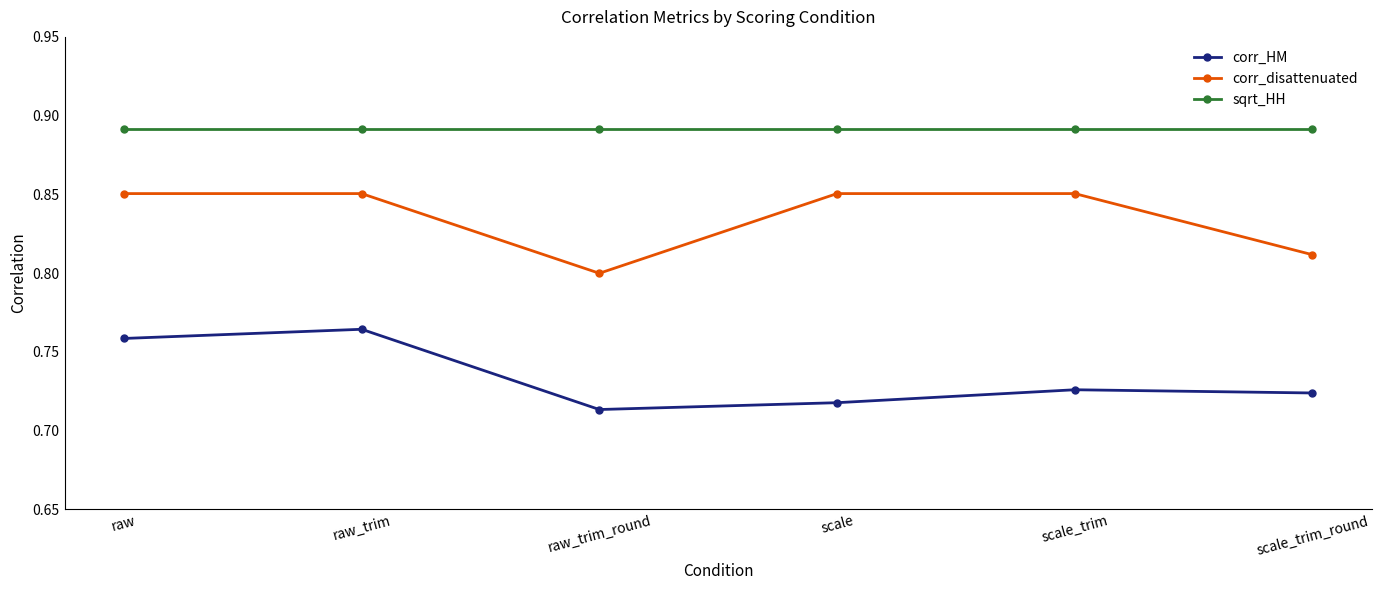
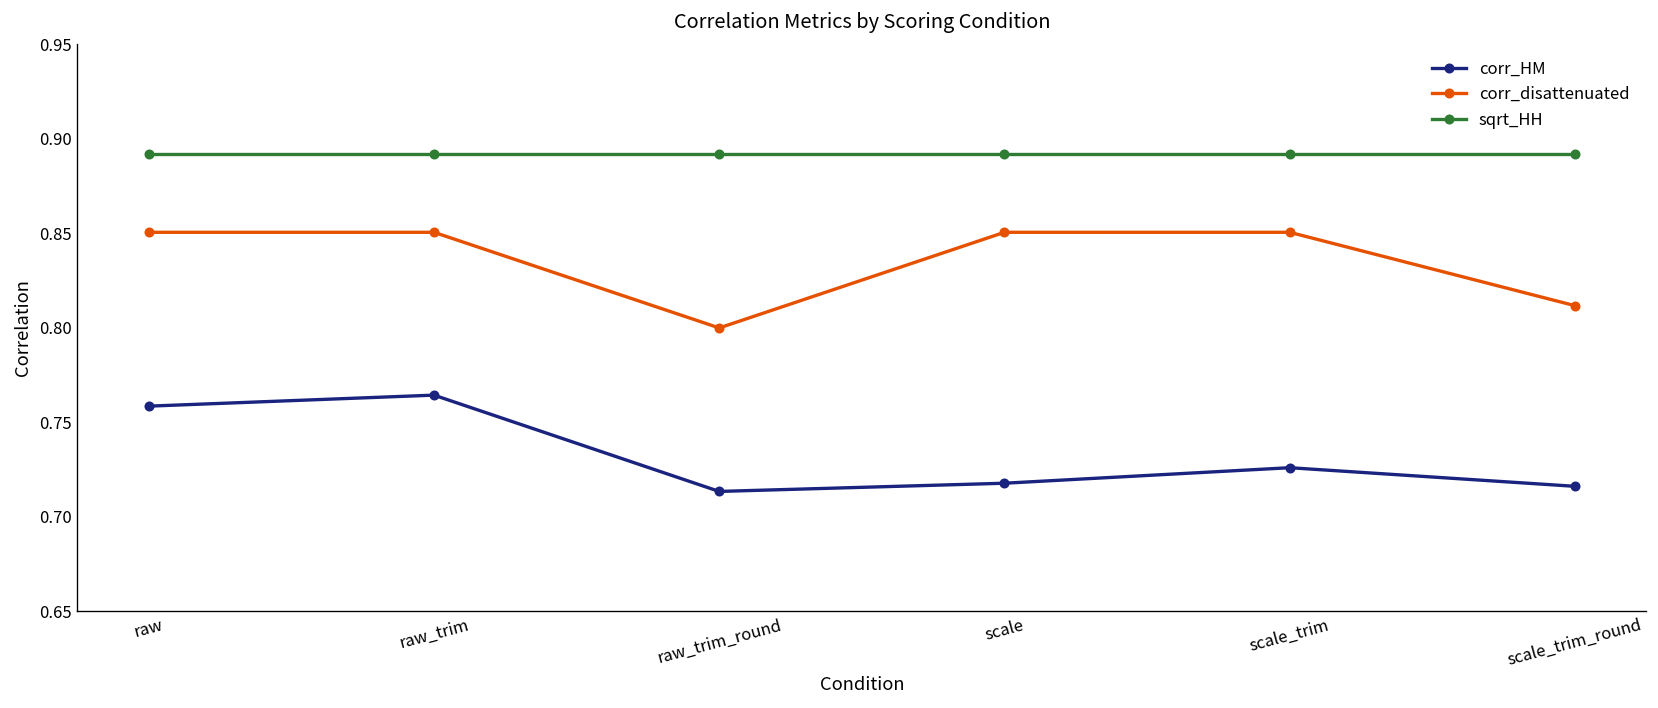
  {
    "corr_HM": {
      "raw": 0.758,
      "raw_trim": 0.764,
      "raw_trim_round": 0.713,
      "scale": 0.718,
      "scale_trim": 0.726,
-     "scale_trim_round": 0.724
+     "scale_trim_round": 0.716
    },
    "corr_disattenuated": {
      "raw": 0.850,
      "raw_trim": 0.850,
      "raw_trim_round": 0.800,
      "scale": 0.850,
      "scale_trim": 0.850,
      "scale_trim_round": 0.812
    },
    "sqrt_HH": {
      "raw": 0.892,
      "raw_trim": 0.892,
      "raw_trim_round": 0.892,
      "scale": 0.892,
      "scale_trim": 0.892,
      "scale_trim_round": 0.892
    }
  }
